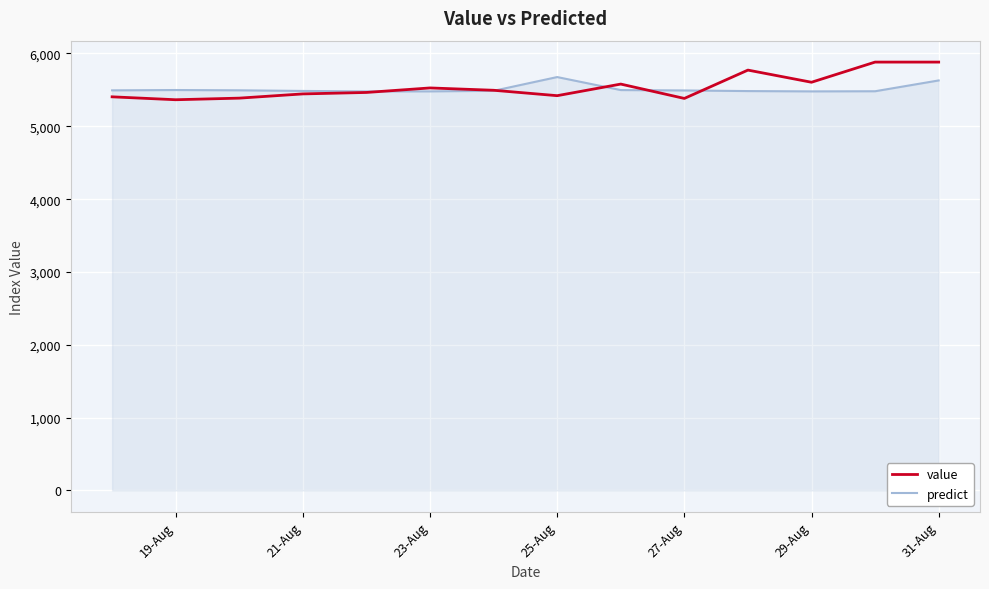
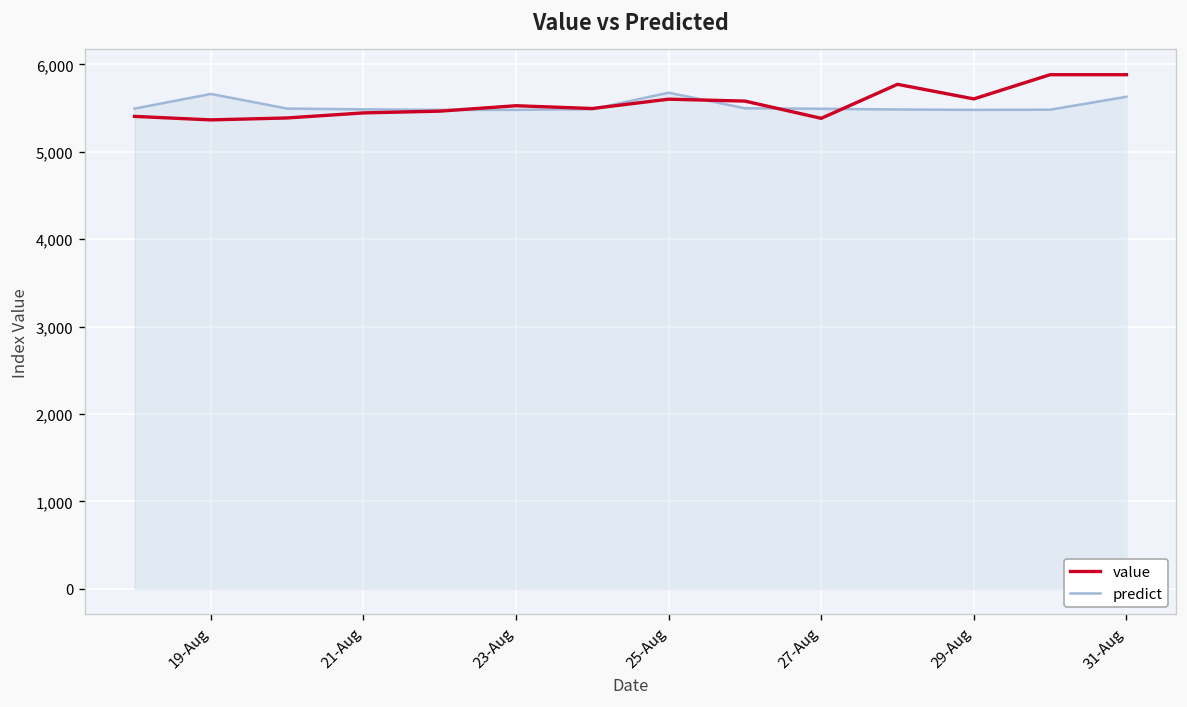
  {
    "value": {
      "19-Aug": "5,400",
      "21-Aug": "5,400",
      "23-Aug": "5,500",
-     "25-Aug": "5,400",
+     "25-Aug": "5,600",
      "27-Aug": "5,400",
      "29-Aug": "5,600",
      "31-Aug": "5,900"
    },
    "predict": {
-     "19-Aug": "5,500",
+     "19-Aug": "5,700",
      "21-Aug": "5,500",
      "23-Aug": "5,500",
      "25-Aug": "5,700",
      "27-Aug": "5,500",
      "29-Aug": "5,500",
      "31-Aug": "5,600"
    }
  }
